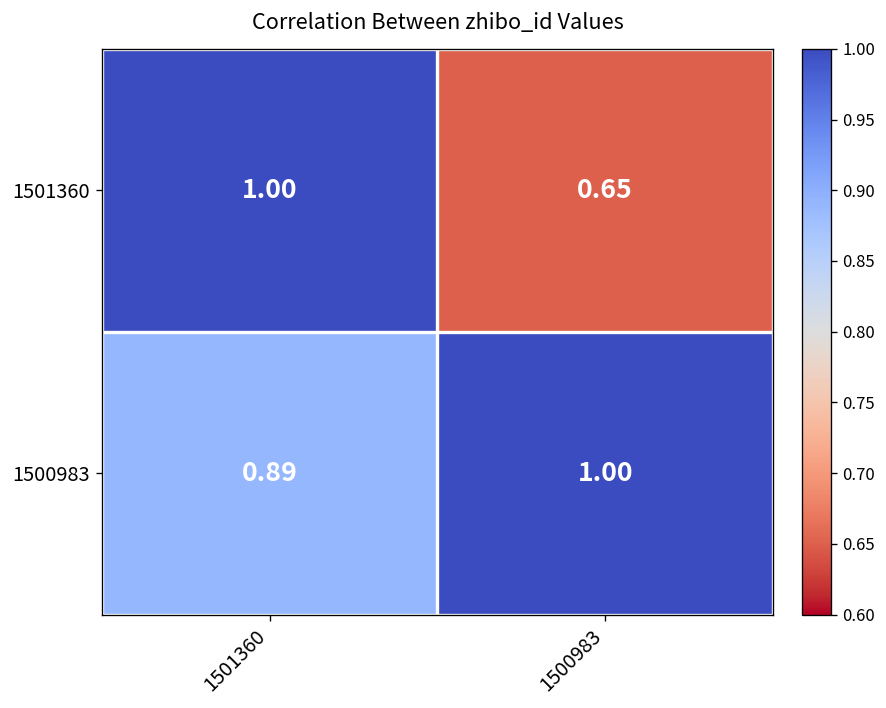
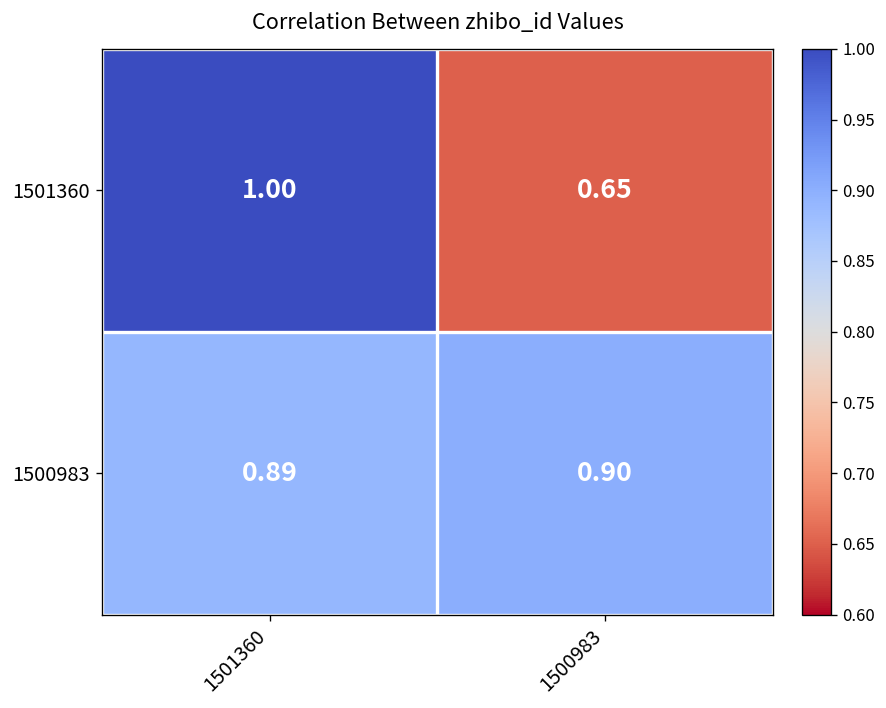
  {
    "1501360": {
      "1501360": 1.00,
      "1500983": 0.65
    },
    "1500983": {
      "1501360": 0.89,
-     "1500983": 1.00
+     "1500983": 0.90
    }
  }
